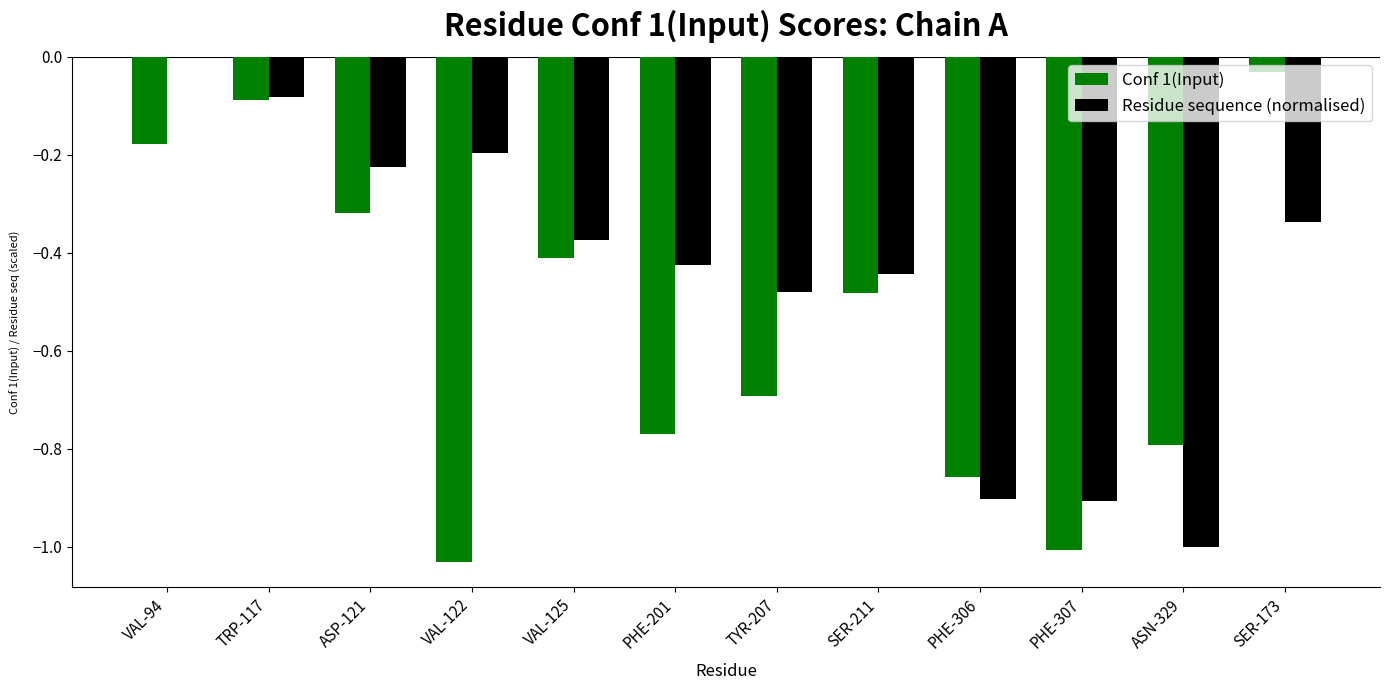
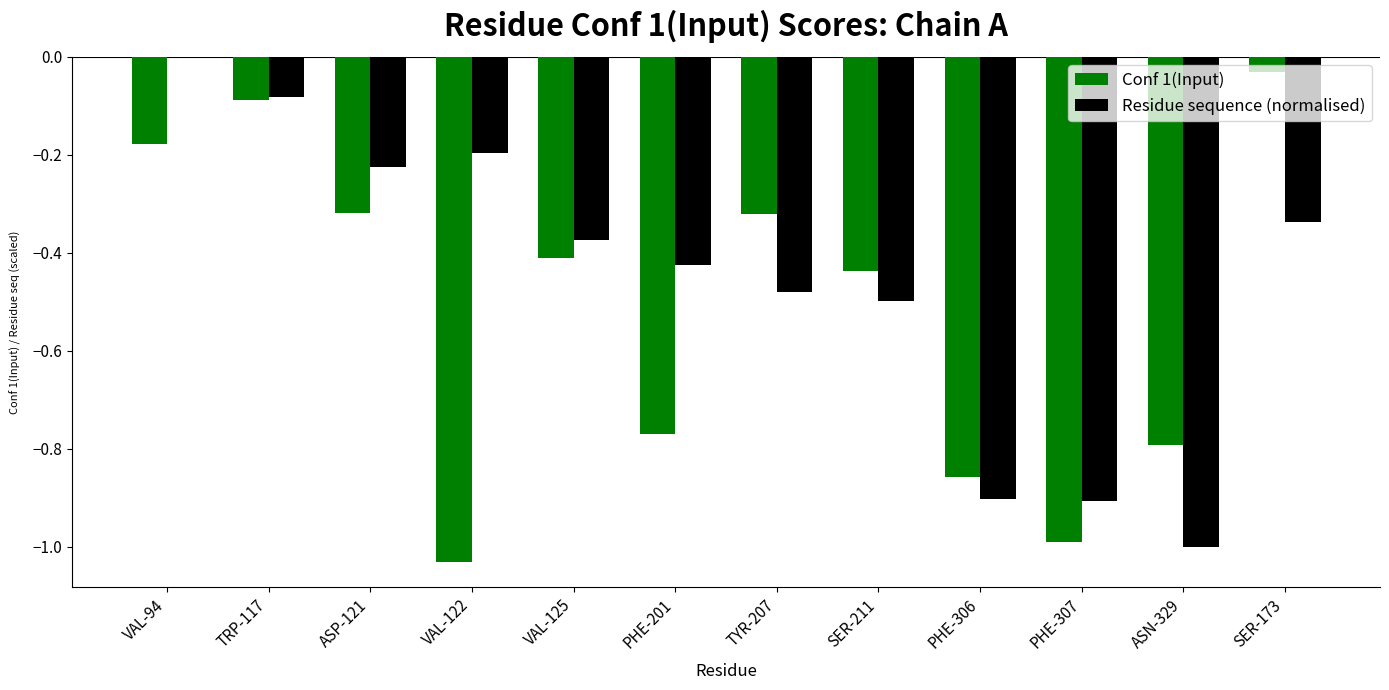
  {
    "Conf 1(Input)": {
      "VAL-94": -0.18,
      "TRP-117": -0.09,
      "ASP-121": -0.32,
      "VAL-122": -1.03,
      "VAL-125": -0.41,
      "PHE-201": -0.77,
-     "TYR-207": -0.69,
-     "SER-211": -0.48,
+     "TYR-207": -0.32,
+     "SER-211": -0.44,
      "PHE-306": -0.86,
-     "PHE-307": -1.01,
+     "PHE-307": -0.99,
      "ASN-329": -0.79
    },
    "Residue sequence (normalised)": {
      "VAL-94": 0.00,
      "TRP-117": -0.08,
      "ASP-121": -0.23,
      "VAL-122": -0.20,
      "VAL-125": -0.37,
      "PHE-201": -0.43,
      "TYR-207": -0.48,
-     "SER-211": -0.44,
+     "SER-211": -0.50,
      "PHE-306": -0.90,
      "PHE-307": -0.91,
      "ASN-329": -1.00,
      "SER-173": -0.34
    }
  }
